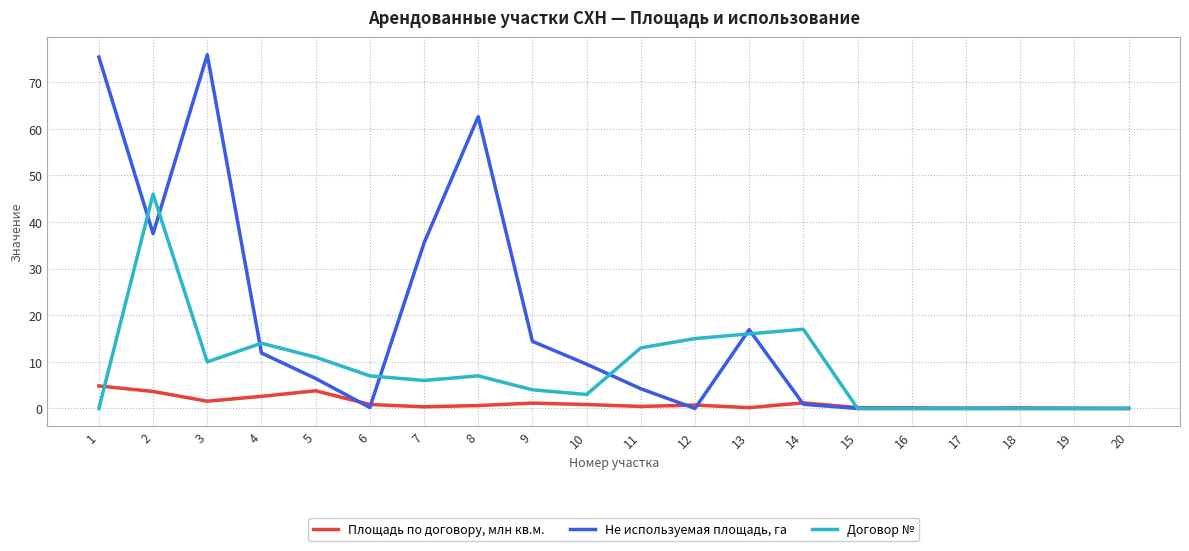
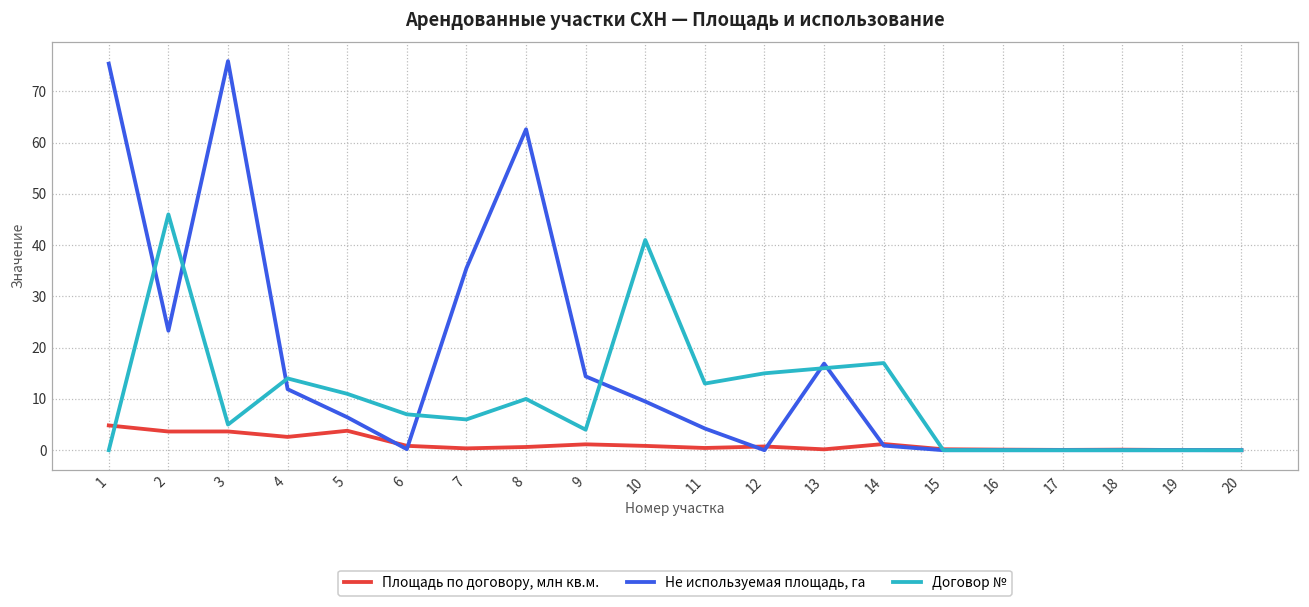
  {
    "Площадь по договору, млн кв.м.": {
      "1": 5,
      "2": 4,
-     "3": 2,
+     "3": 4,
      "4": 3,
      "5": 4,
      "6": 1,
      "7": 0,
      "8": 1,
      "9": 1,
      "10": 1,
      "11": 0,
      "12": 1,
      "13": 0
    },
    "Не используемая площадь, га": {
      "1": 75,
-     "2": 38,
+     "2": 23,
      "3": 76,
      "4": 12,
      "5": 6,
      "6": 0,
      "7": 36,
      "8": 63,
      "9": 14,
      "10": 10,
      "11": 4,
      "12": 0,
      "13": 17
    },
    "Договор №": {
      "1": 0,
      "2": 46,
-     "3": 10,
+     "3": 5,
      "4": 14,
      "5": 11,
      "6": 7,
      "7": 6,
-     "8": 7,
+     "8": 10,
      "9": 4,
-     "10": 3,
+     "10": 41,
      "11": 13,
      "12": 15,
      "13": 16,
      "14": 17
    }
  }
